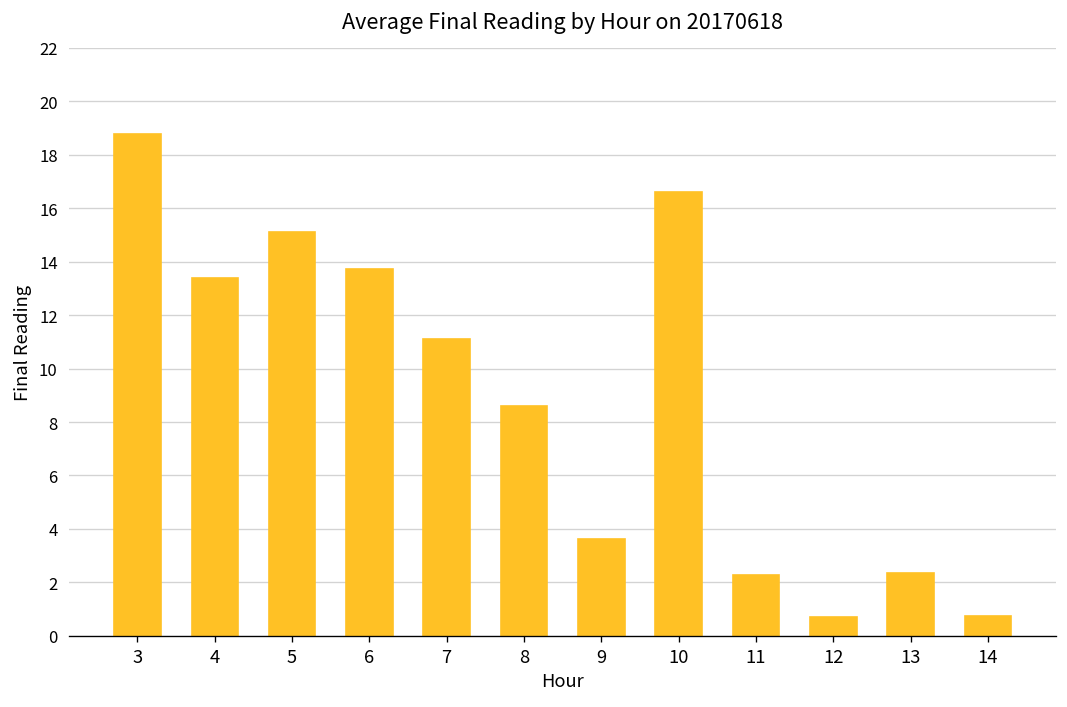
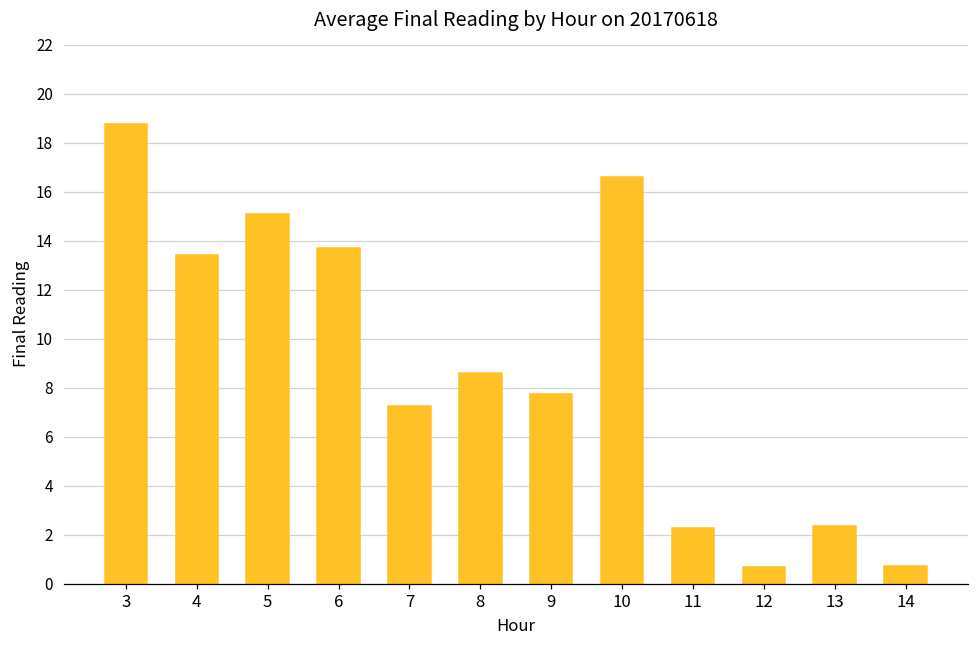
  {
    "3": 18.8,
    "4": 13.4,
    "5": 15.1,
    "6": 13.7,
-   "7": 11.1,
+   "7": 7.3,
    "8": 8.6,
-   "9": 3.6,
+   "9": 7.8,
    "10": 16.6,
    "11": 2.3,
    "12": 0.7,
    "13": 2.3,
    "14": 0.7
  }
